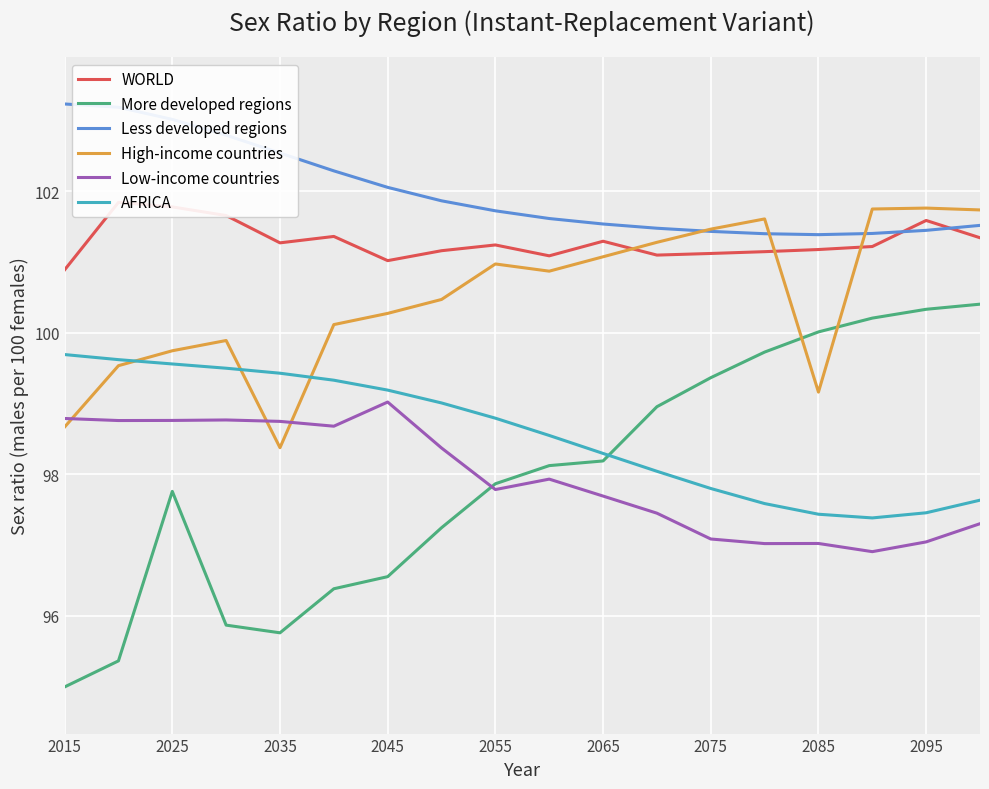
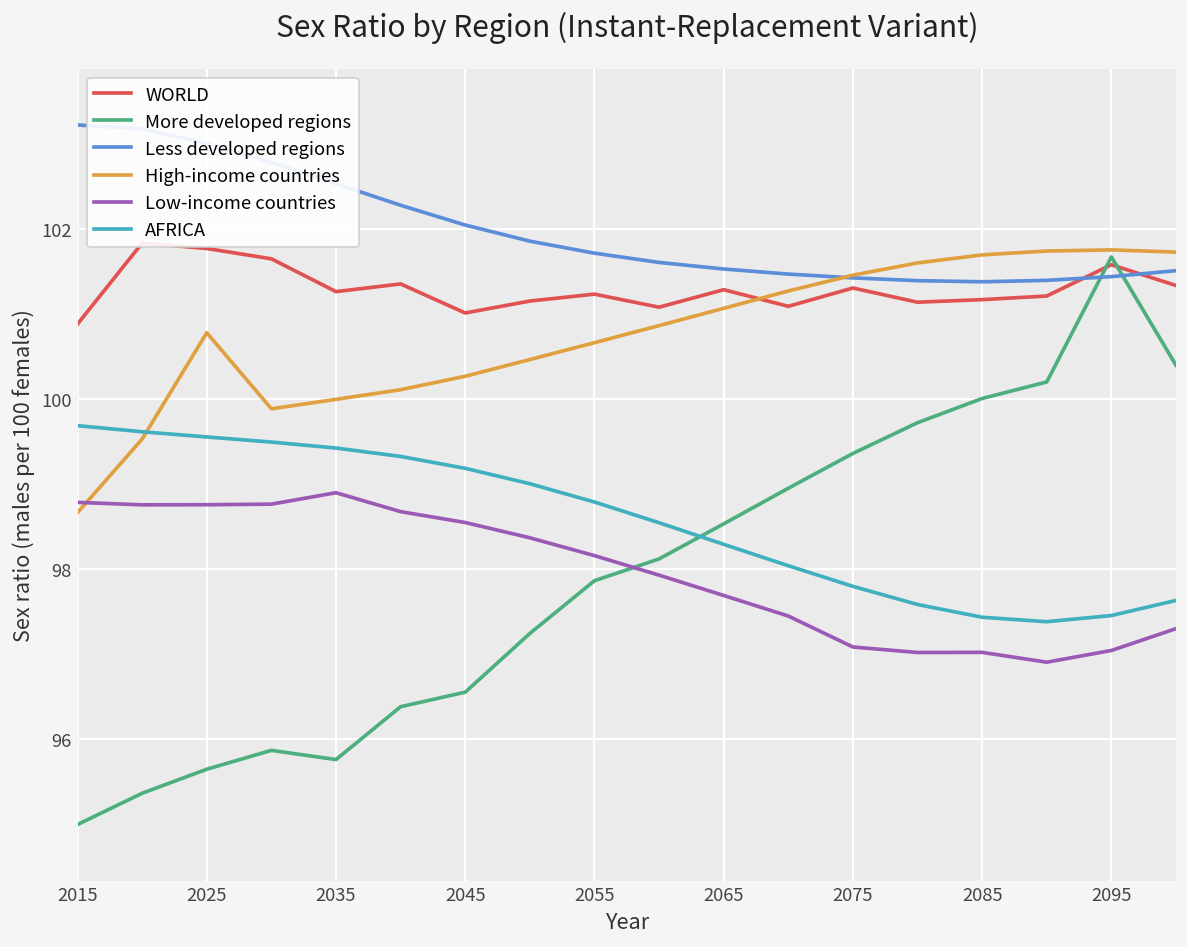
  {
    "WORLD": {
      "2015": 100.9,
      "2035": 101.3,
      "2045": 101.0,
      "2055": 101.2,
      "2065": 101.3,
-     "2075": 101.1,
+     "2075": 101.3,
      "2085": 101.2,
      "2095": 101.6
    },
    "More developed regions": {
      "2015": 95.0,
-     "2025": 97.8,
+     "2025": 95.6,
      "2035": 95.8,
      "2045": 96.6,
      "2055": 97.9,
-     "2065": 98.2,
+     "2065": 98.5,
      "2075": 99.4,
      "2085": 100.0,
-     "2095": 100.3
+     "2095": 101.7
    },
    "High-income countries": {
      "2015": 98.7,
-     "2025": 99.7,
-     "2035": 98.4,
+     "2025": 100.8,
+     "2035": 100.0,
      "2045": 100.3,
-     "2055": 101.0,
+     "2055": 100.7,
      "2065": 101.1,
-     "2085": 99.2,
+     "2085": 101.7,
      "2095": 101.8
    },
    "Low-income countries": {
      "2015": 98.8,
      "2025": 98.8,
-     "2035": 98.7,
-     "2045": 99.0,
-     "2055": 97.8,
+     "2035": 98.9,
+     "2045": 98.5,
+     "2055": 98.2,
      "2065": 97.7,
      "2075": 97.1,
      "2085": 97.0,
      "2095": 97.0
    }
  }
